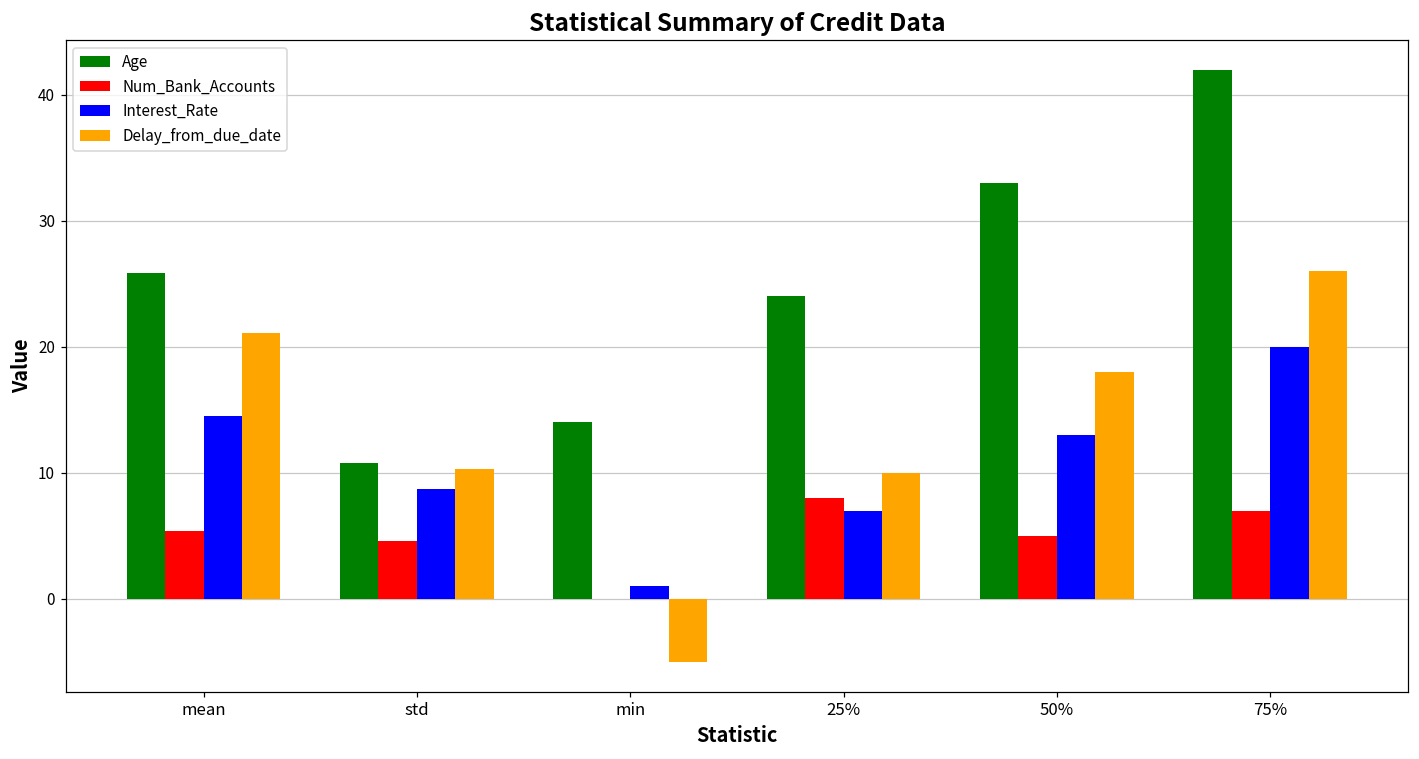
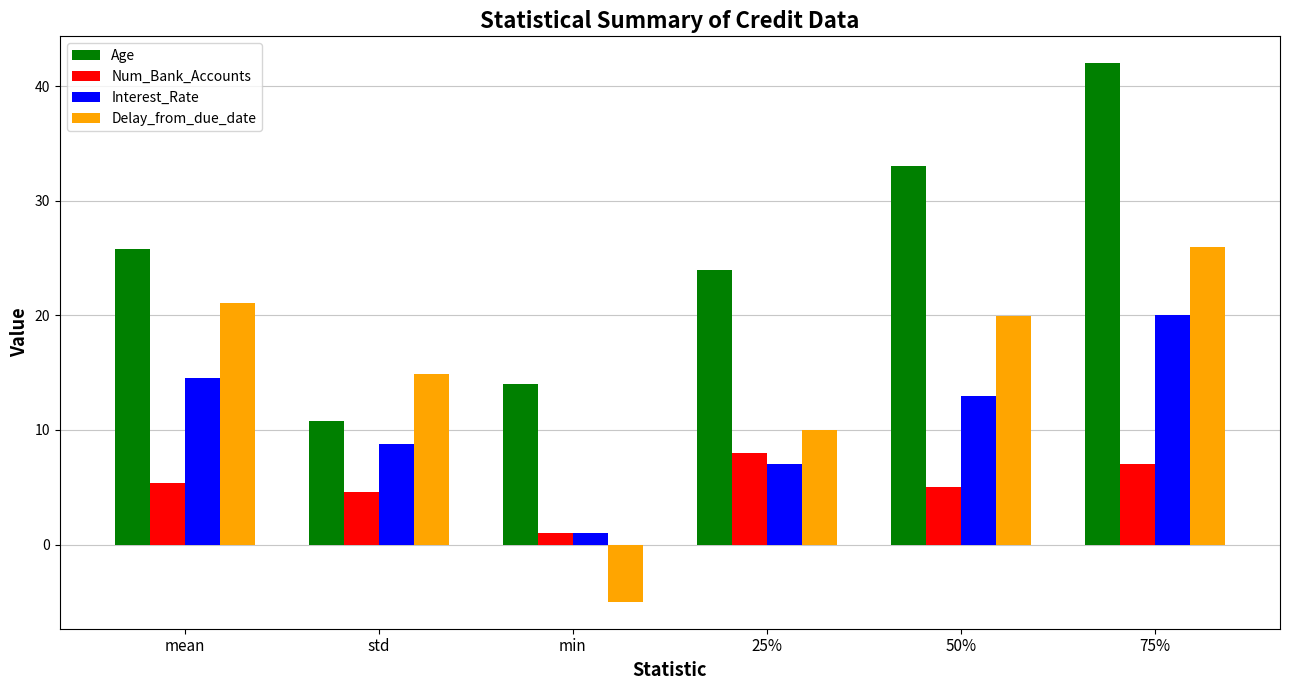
  {
    "Age": {
      "mean": 25.8,
      "std": 10.8,
      "min": 14.0,
      "25%": 24.0,
      "50%": 33.0,
      "75%": 42.0
    },
    "Num_Bank_Accounts": {
      "mean": 5.4,
      "std": 4.6,
-     "min": 0,
+     "min": 1,
      "25%": 8,
      "50%": 5,
      "75%": 7
    },
    "Interest_Rate": {
      "mean": 14.5,
      "std": 8.7,
      "min": 1.0,
      "25%": 7.0,
      "50%": 13.0,
      "75%": 20.0
    },
    "Delay_from_due_date": {
      "mean": 21.1,
-     "std": 10.3,
+     "std": 14.9,
      "min": -5.0,
      "25%": 10.0,
-     "50%": 18.0,
+     "50%": 19.9,
      "75%": 26.0
    }
  }
